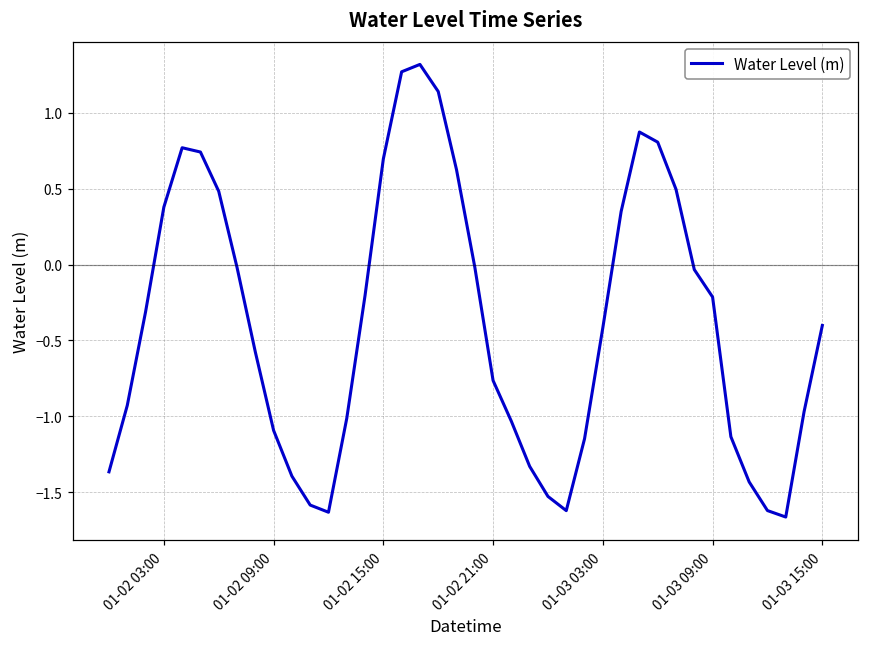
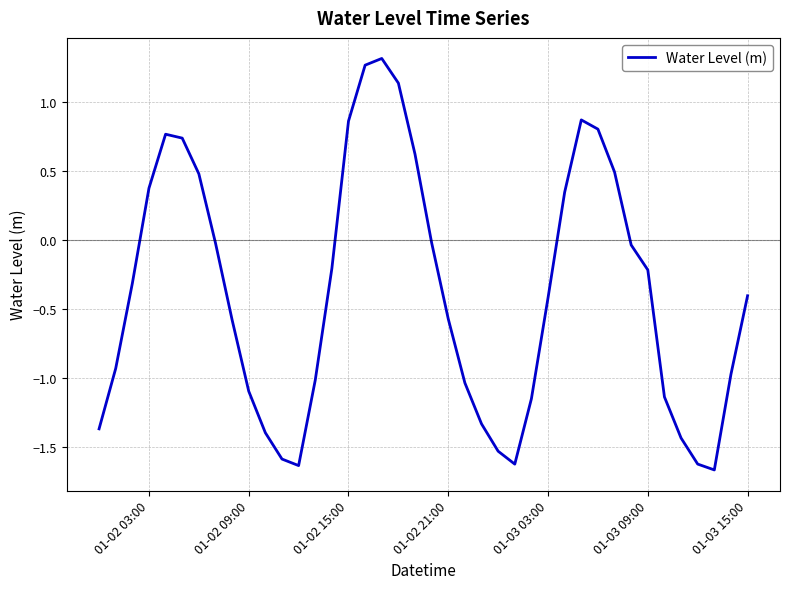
  {
    "01-02 03:00": 0.38,
    "01-02 09:00": -1.09,
-   "01-02 15:00": 0.70,
-   "01-02 21:00": -0.76,
+   "01-02 15:00": 0.86,
+   "01-02 21:00": -0.57,
    "01-03 03:00": -0.42,
    "01-03 09:00": -0.21,
    "01-03 15:00": -0.40
  }
